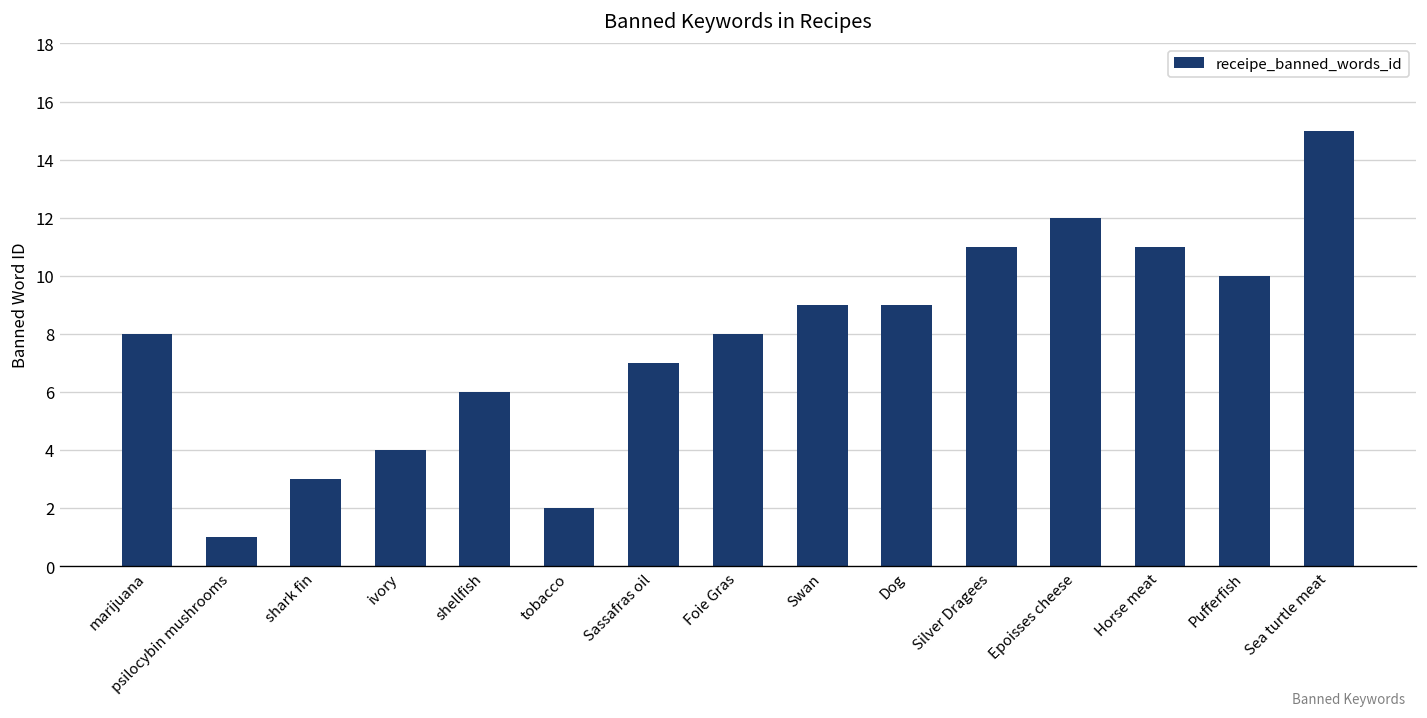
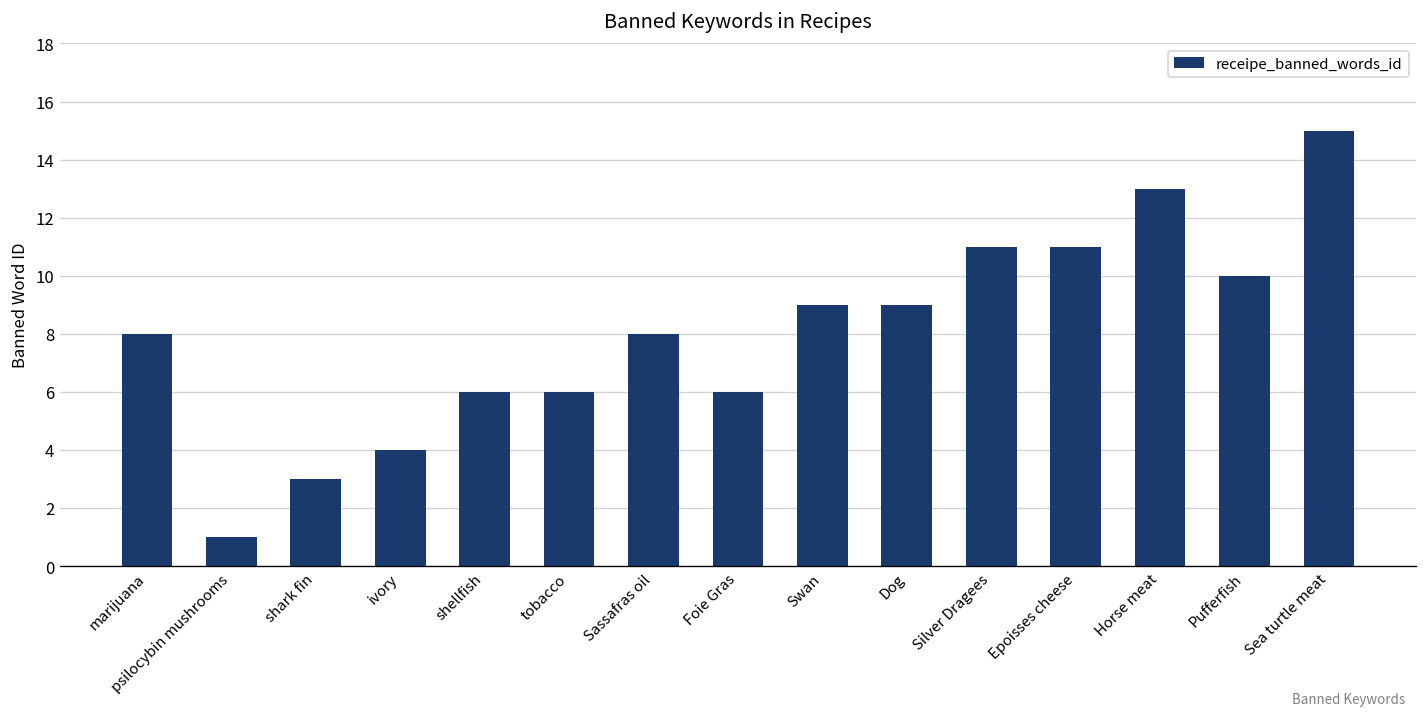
  {
    "marijuana": 8,
    "psilocybin mushrooms": 1,
    "shark fin": 3,
    "ivory": 4,
    "shellfish": 6,
-   "tobacco": 2,
-   "Sassafras oil": 7,
-   "Foie Gras": 8,
+   "tobacco": 6,
+   "Sassafras oil": 8,
+   "Foie Gras": 6,
    "Swan": 9,
    "Dog": 9,
    "Silver Dragees": 11,
-   "Epoisses cheese": 12,
-   "Horse meat": 11,
+   "Epoisses cheese": 11,
+   "Horse meat": 13,
    "Pufferfish": 10,
    "Sea turtle meat": 15
  }
